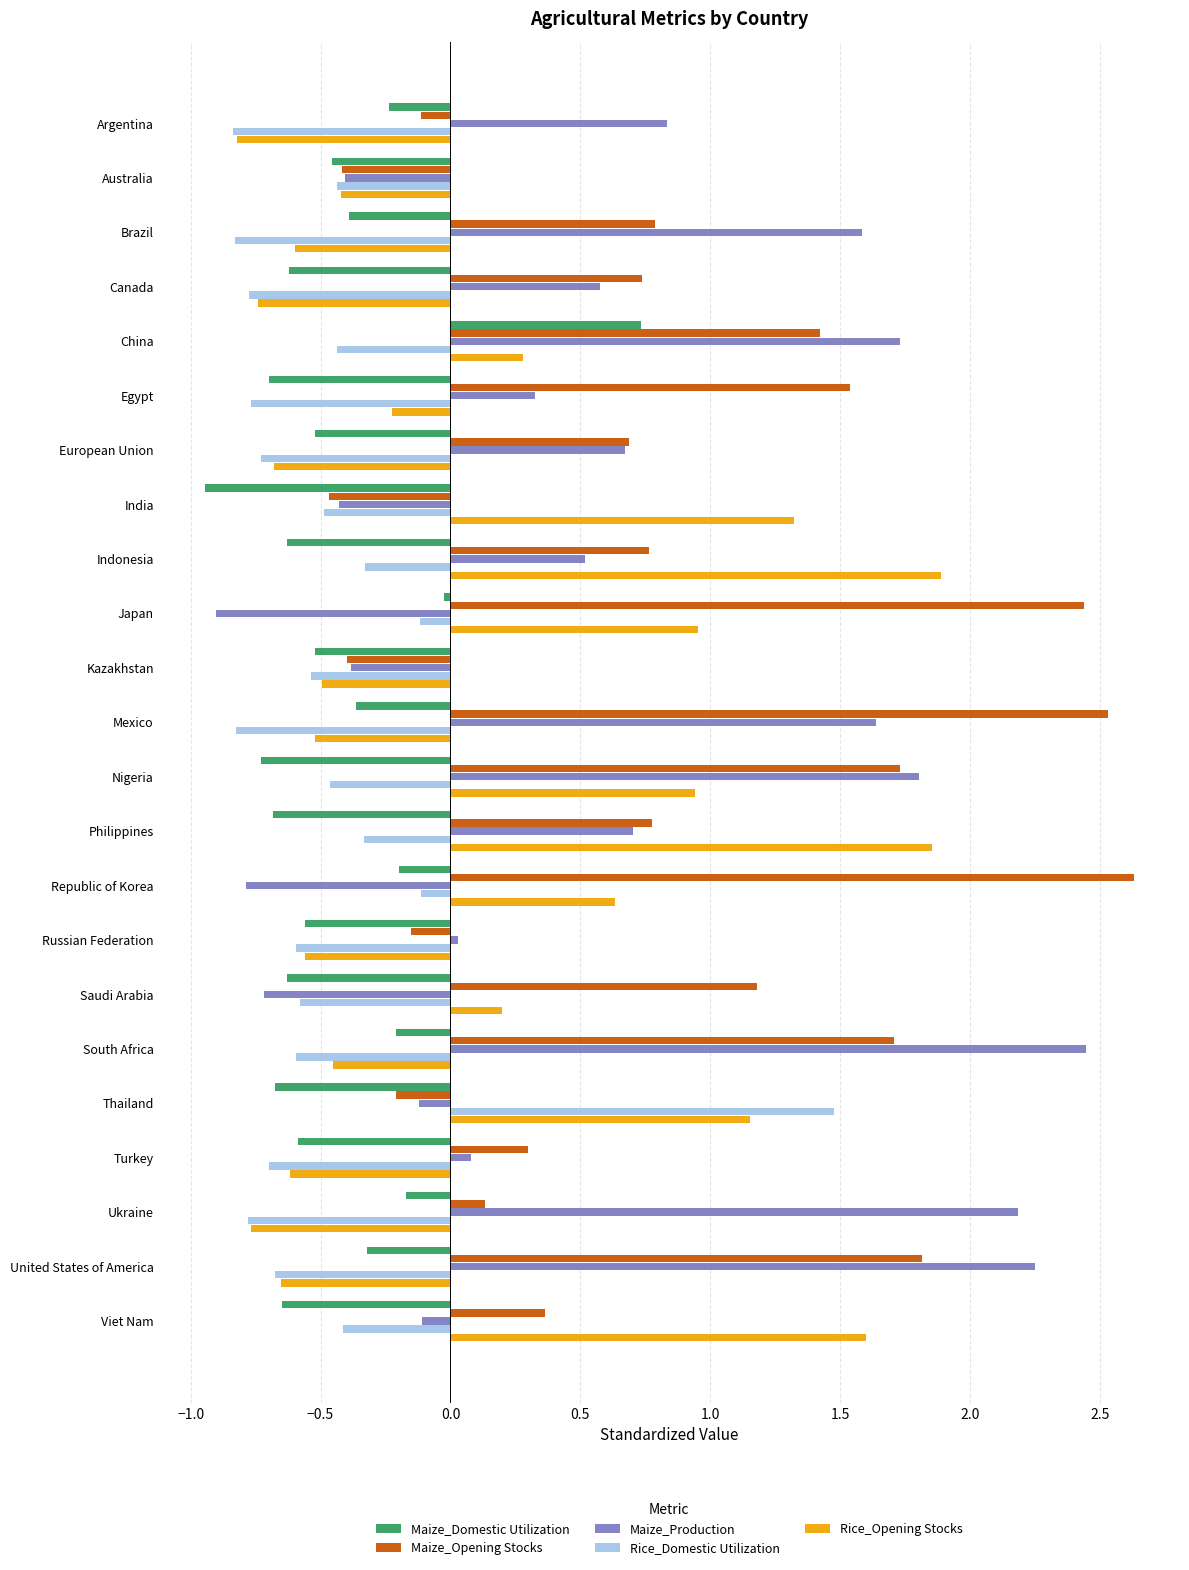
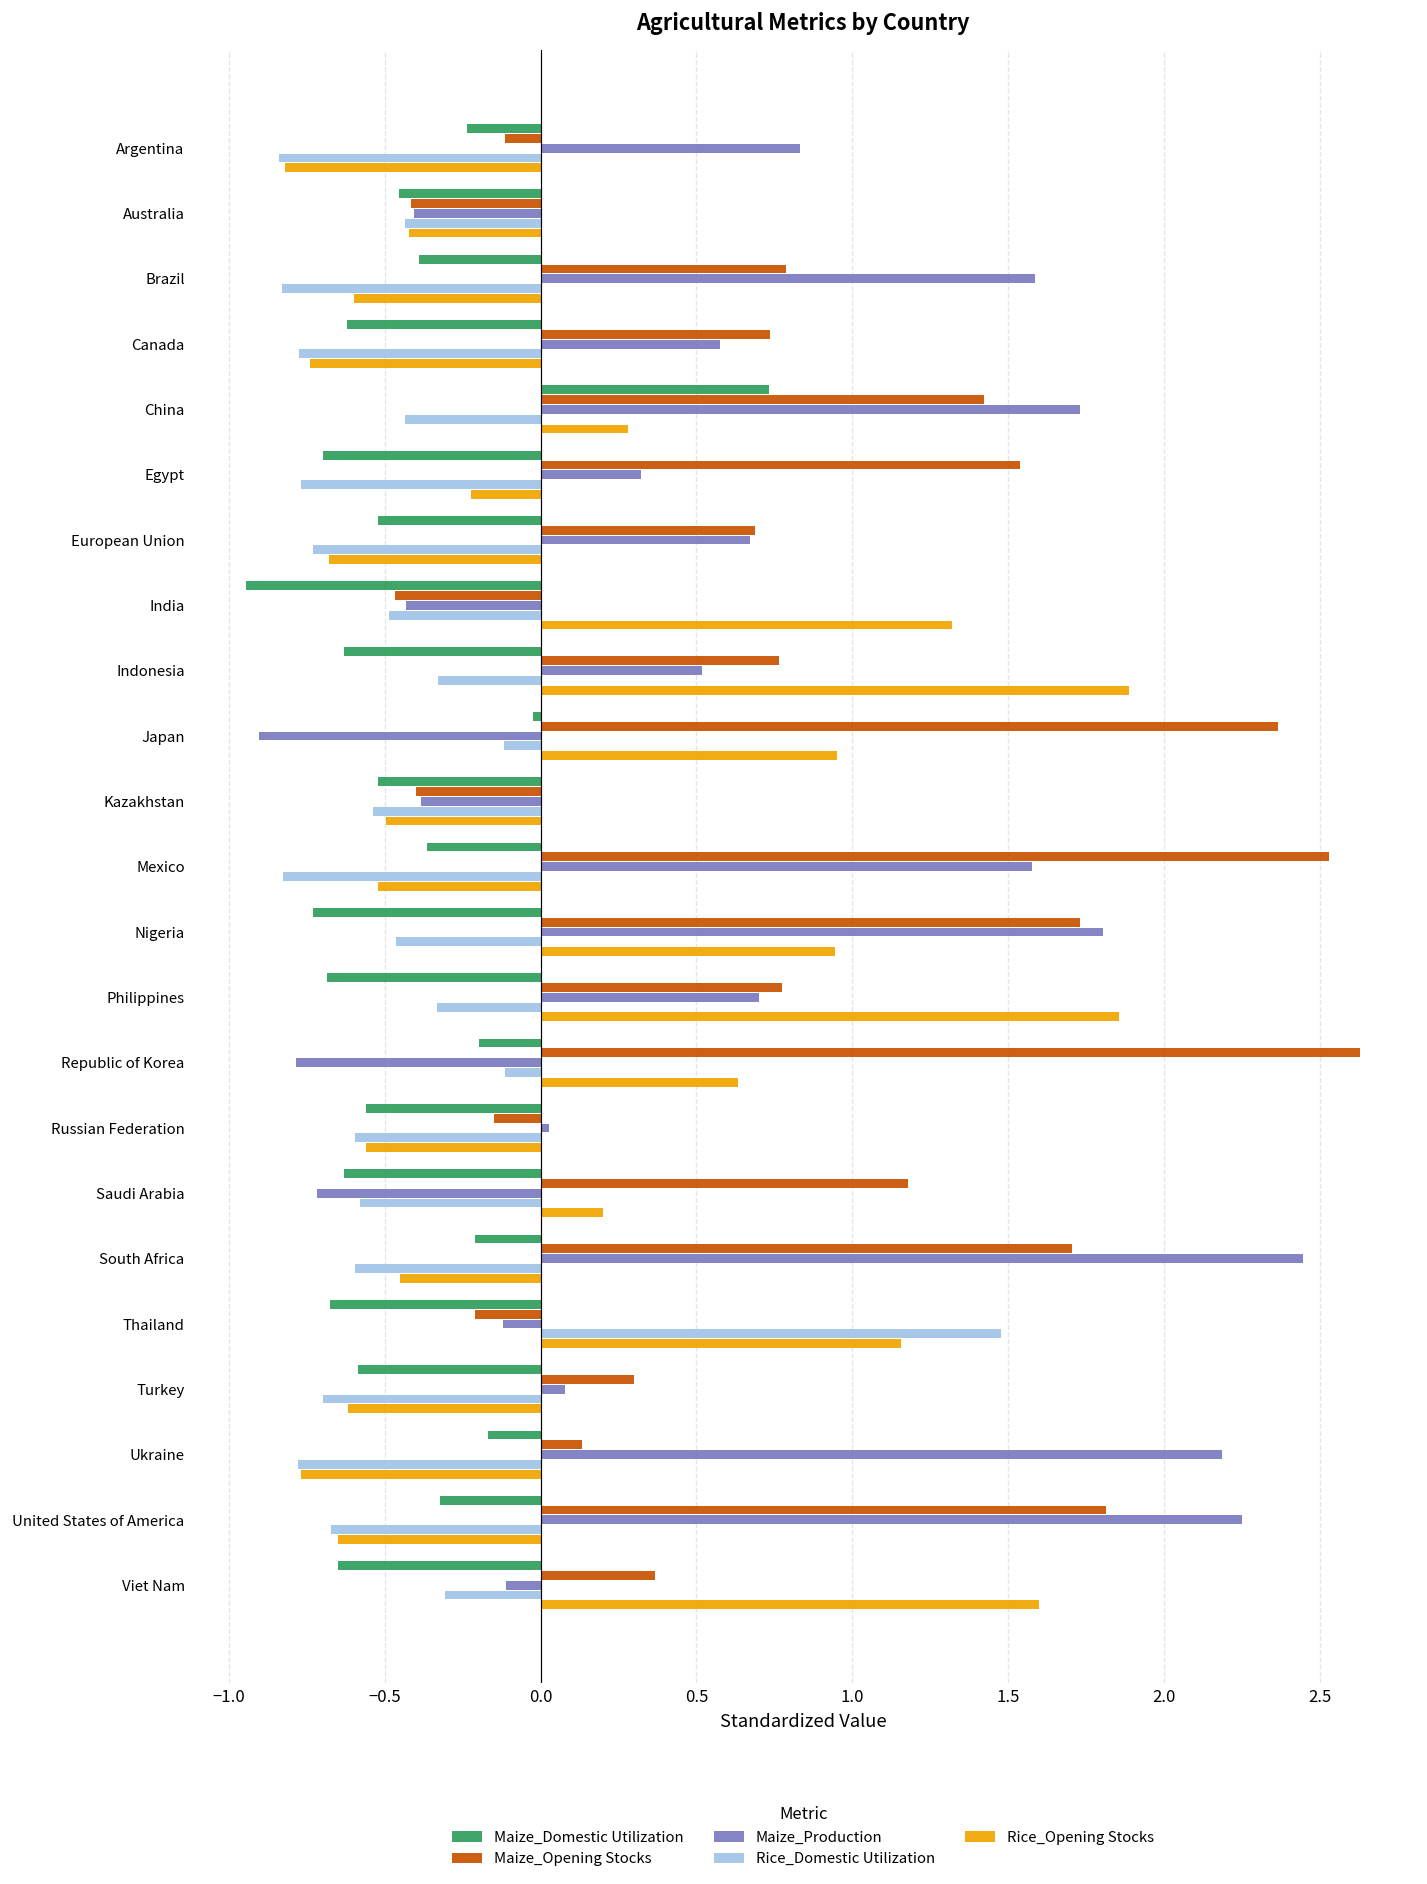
  {
    "Maize_Domestic Utilization": {
      "Argentina": -0.24,
      "Australia": -0.45,
      "Brazil": -0.39,
      "Canada": -0.62,
      "China": 0.73,
      "Egypt": -0.70,
      "European Union": -0.52,
      "India": -0.94,
      "Indonesia": -0.63,
      "Japan": -0.02,
      "Kazakhstan": -0.52,
      "Mexico": -0.36,
      "Nigeria": -0.73,
      "Philippines": -0.68,
      "Republic of Korea": -0.20,
      "Russian Federation": -0.56,
      "Saudi Arabia": -0.63,
      "South Africa": -0.21,
      "Thailand": -0.68,
      "Turkey": -0.59,
      "Ukraine": -0.17,
      "United States of America": -0.32,
      "Viet Nam": -0.65
    },
    "Maize_Opening Stocks": {
      "Argentina": -0.11,
      "Australia": -0.42,
      "Brazil": 0.79,
      "Canada": 0.74,
      "China": 1.42,
      "Egypt": 1.54,
      "European Union": 0.69,
      "India": -0.47,
      "Indonesia": 0.76,
-     "Japan": 2.44,
+     "Japan": 2.37,
      "Kazakhstan": -0.40,
      "Mexico": 2.53,
      "Nigeria": 1.73,
      "Philippines": 0.77,
      "Republic of Korea": 2.63,
      "Russian Federation": -0.15,
      "Saudi Arabia": 1.18,
      "South Africa": 1.71,
      "Thailand": -0.21,
      "Turkey": 0.30,
      "Ukraine": 0.13,
      "United States of America": 1.82,
      "Viet Nam": 0.37
    },
    "Maize_Production": {
      "Argentina": 0.83,
      "Australia": -0.41,
      "Brazil": 1.58,
      "Canada": 0.58,
      "China": 1.73,
      "Egypt": 0.32,
      "European Union": 0.67,
      "India": -0.43,
      "Indonesia": 0.52,
      "Japan": -0.90,
      "Kazakhstan": -0.38,
-     "Mexico": 1.64,
+     "Mexico": 1.58,
      "Nigeria": 1.80,
      "Philippines": 0.70,
      "Republic of Korea": -0.79,
      "Russian Federation": 0.03,
      "Saudi Arabia": -0.72,
      "South Africa": 2.44,
      "Thailand": -0.12,
      "Turkey": 0.08,
      "Ukraine": 2.19,
      "United States of America": 2.25,
      "Viet Nam": -0.11
    },
    "Rice_Domestic Utilization": {
      "Argentina": -0.84,
      "Australia": -0.44,
      "Brazil": -0.83,
      "Canada": -0.78,
      "China": -0.44,
      "Egypt": -0.77,
      "European Union": -0.73,
      "India": -0.48,
      "Indonesia": -0.33,
      "Japan": -0.12,
      "Kazakhstan": -0.54,
      "Mexico": -0.83,
      "Nigeria": -0.46,
      "Philippines": -0.33,
      "Republic of Korea": -0.11,
      "Russian Federation": -0.60,
      "Saudi Arabia": -0.58,
      "South Africa": -0.60,
      "Thailand": 1.48,
      "Turkey": -0.70,
      "Ukraine": -0.78,
      "United States of America": -0.67,
-     "Viet Nam": -0.41
+     "Viet Nam": -0.31
    },
    "Rice_Opening Stocks": {
      "Argentina": -0.82,
      "Australia": -0.42,
      "Brazil": -0.60,
      "Canada": -0.74,
      "China": 0.28,
      "Egypt": -0.22,
      "European Union": -0.68,
      "India": 1.32,
      "Indonesia": 1.89,
      "Japan": 0.95,
      "Kazakhstan": -0.50,
      "Mexico": -0.52,
      "Nigeria": 0.94,
      "Philippines": 1.86,
      "Republic of Korea": 0.63,
      "Russian Federation": -0.56,
      "Saudi Arabia": 0.20,
      "South Africa": -0.45,
      "Thailand": 1.15,
      "Turkey": -0.62,
      "Ukraine": -0.77,
      "United States of America": -0.65,
      "Viet Nam": 1.60
    }
  }
